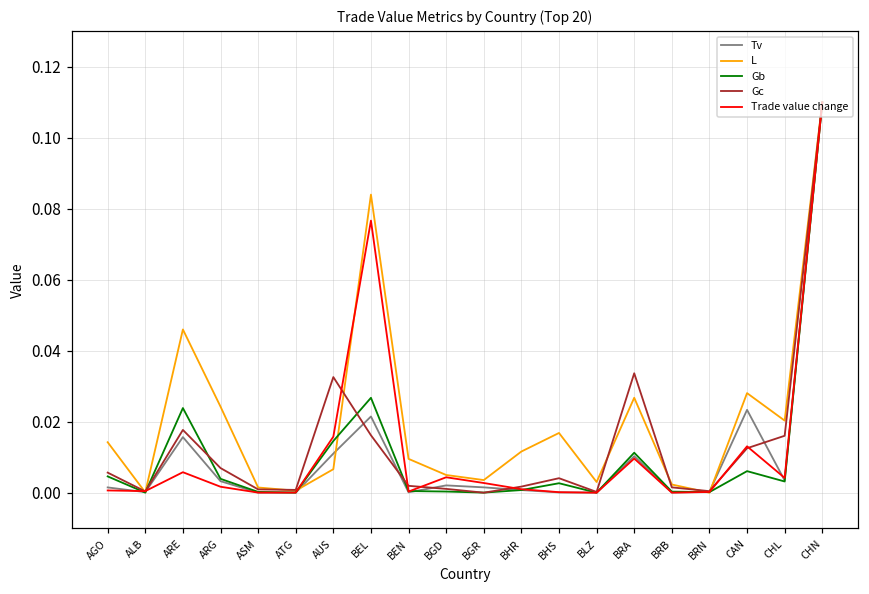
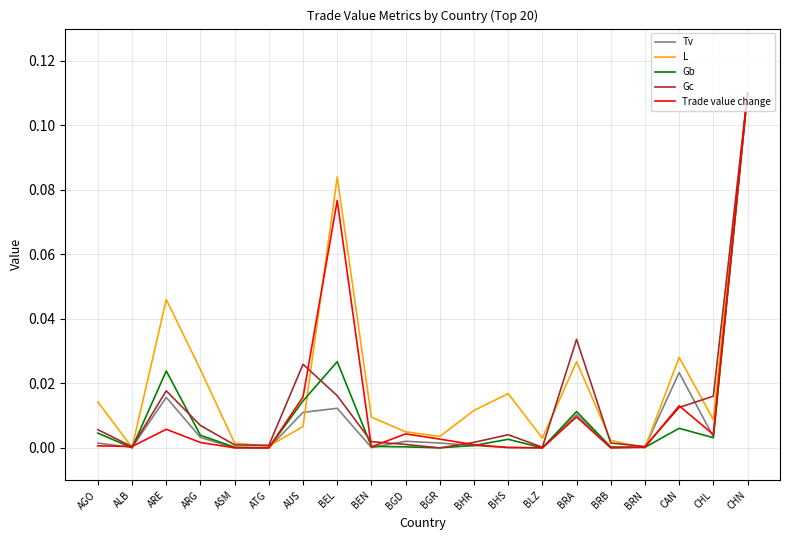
  {
    "Tv": {
      "AGO": 0.001,
      "ARE": 0.016,
      "AUS": 0.011,
-     "BEL": 0.021,
+     "BEL": 0.012,
      "BGD": 0.002,
      "BGR": 0.002,
      "CAN": 0.023
    },
    "L": {
      "AGO": 0.014,
      "ARE": 0.046,
      "ARG": 0.024,
      "AUS": 0.007,
      "BEL": 0.084,
      "BEN": 0.010,
      "BGR": 0.004,
      "BHR": 0.012,
      "BHS": 0.017,
      "BLZ": 0.003,
      "BRA": 0.027,
      "BRB": 0.002,
      "CAN": 0.028,
-     "CHL": 0.020
+     "CHL": 0.009
    },
    "Gb": {
      "AGO": 0.005,
      "ARE": 0.024,
      "AUS": 0.015,
      "BEL": 0.027,
      "BHS": 0.003,
      "BRA": 0.011,
      "CAN": 0.006
    },
    "Gc": {
      "AGO": 0.006,
      "ARE": 0.018,
      "ARG": 0.007,
-     "AUS": 0.033,
+     "AUS": 0.026,
      "BEL": 0.016,
      "BEN": 0.002,
      "BHS": 0.004,
      "BRA": 0.034,
      "BRB": 0.002,
      "CHL": 0.016
    },
    "Trade value change": {
      "AGO": 0.001,
      "ARE": 0.006,
      "ARG": 0.002,
      "AUS": 0.016,
      "BEL": 0.077,
      "BGR": 0.003
    }
  }
